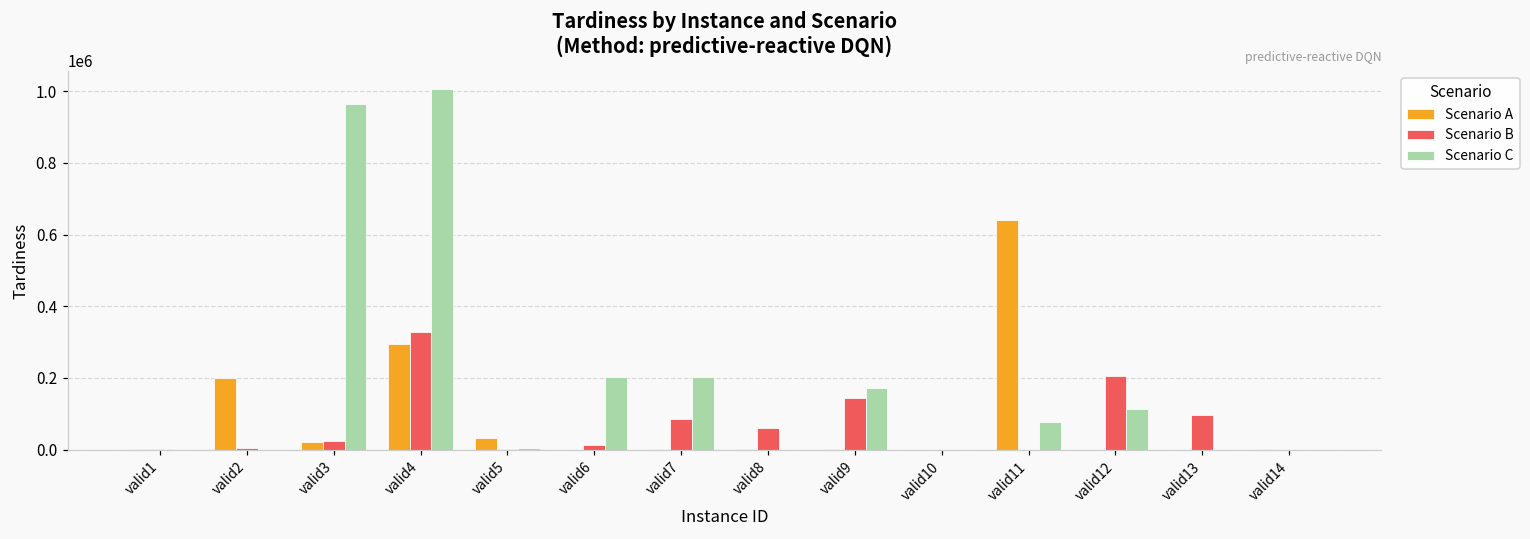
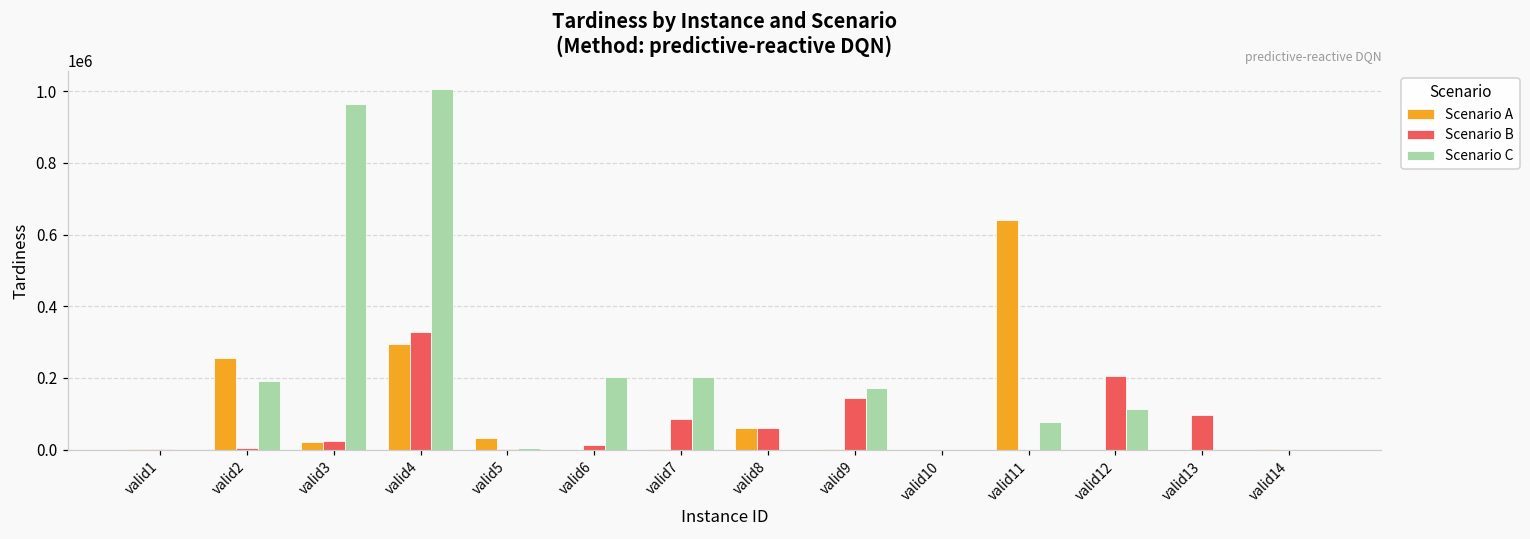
  {
    "Scenario A": {
-     "valid2": 200000,
+     "valid2": 260000,
      "valid3": 20000,
      "valid4": 300000,
      "valid5": 30000,
      "valid6": 0,
-     "valid8": 0,
+     "valid8": 60000,
      "valid10": 0,
      "valid11": 640000,
      "valid12": 0,
      "valid13": 0
    },
    "Scenario B": {
      "valid3": 20000,
      "valid4": 330000,
      "valid6": 10000,
      "valid7": 90000,
      "valid8": 60000,
      "valid9": 140000,
      "valid10": 0,
      "valid11": 0,
      "valid12": 200000,
      "valid13": 100000,
      "valid14": 0
    },
    "Scenario C": {
      "valid1": 0,
-     "valid2": 0,
+     "valid2": 190000,
      "valid3": 970000,
      "valid4": 1010000,
      "valid6": 200000,
      "valid7": 200000,
      "valid8": 0,
      "valid9": 170000,
      "valid10": 0,
      "valid11": 80000,
      "valid12": 110000,
      "valid13": 0,
      "valid14": 0
    }
  }
